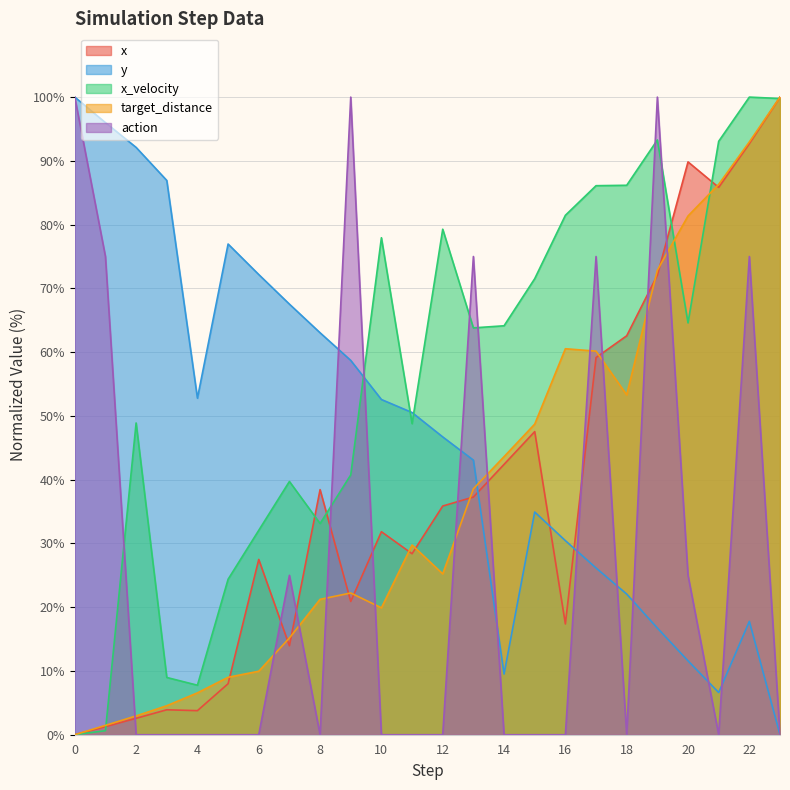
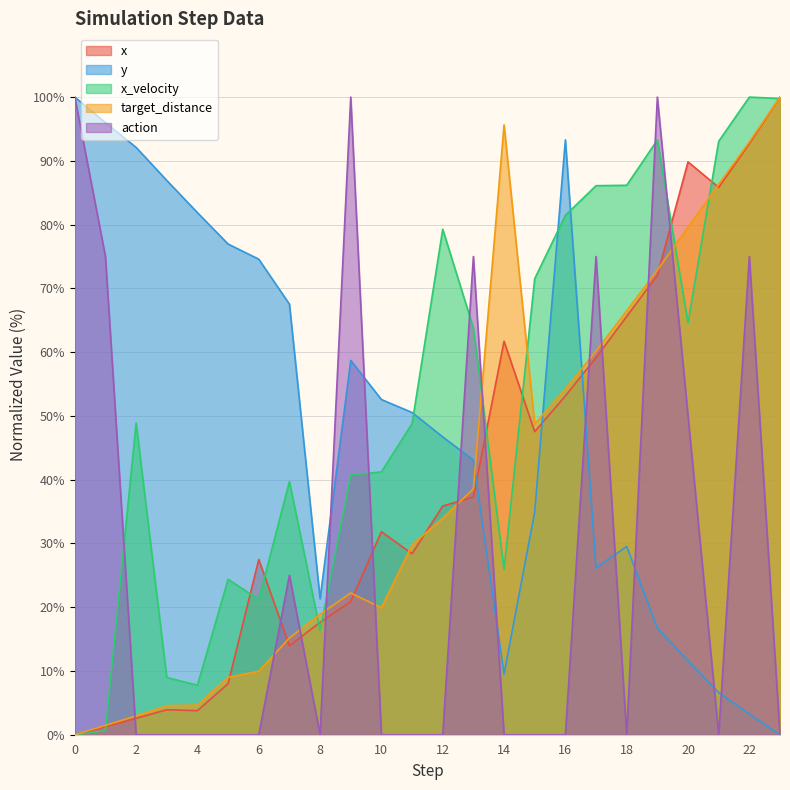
  {
    "x": {
      "4": "4%",
      "6": "27%",
-     "8": "38%",
+     "8": "18%",
      "10": "32%",
      "12": "36%",
-     "14": "42%",
-     "16": "17%",
-     "18": "63%",
+     "14": "62%",
+     "16": "53%",
+     "18": "66%",
      "20": "90%"
    },
    "y": {
      "2": "92%",
-     "4": "53%",
-     "6": "72%",
-     "8": "63%",
+     "4": "82%",
+     "6": "75%",
+     "8": "21%",
      "10": "53%",
      "12": "47%",
      "14": "10%",
-     "16": "30%",
-     "18": "22%",
+     "16": "93%",
+     "18": "30%",
      "20": "12%",
-     "22": "18%"
+     "22": "3%"
    },
    "x_velocity": {
      "2": "49%",
      "4": "8%",
-     "6": "32%",
-     "8": "33%",
-     "10": "78%",
+     "6": "21%",
+     "8": "16%",
+     "10": "41%",
      "12": "79%",
-     "14": "64%",
+     "14": "26%",
      "16": "81%",
      "18": "86%",
      "20": "65%",
      "22": "100%"
    },
    "target_distance": {
-     "4": "7%",
+     "4": "5%",
      "6": "10%",
-     "8": "21%",
+     "8": "19%",
      "10": "20%",
-     "12": "25%",
-     "14": "44%",
-     "16": "61%",
-     "18": "53%",
-     "20": "81%"
+     "12": "34%",
+     "14": "96%",
+     "16": "54%",
+     "18": "66%",
+     "20": "80%"
    },
    "action": {
      "2": "0%",
      "4": "0%",
      "6": "0%",
      "8": "0%",
      "10": "0%",
      "12": "0%",
      "14": "0%",
      "16": "0%",
      "18": "0%",
-     "20": "25%",
+     "20": "50%",
      "22": "75%"
    }
  }
